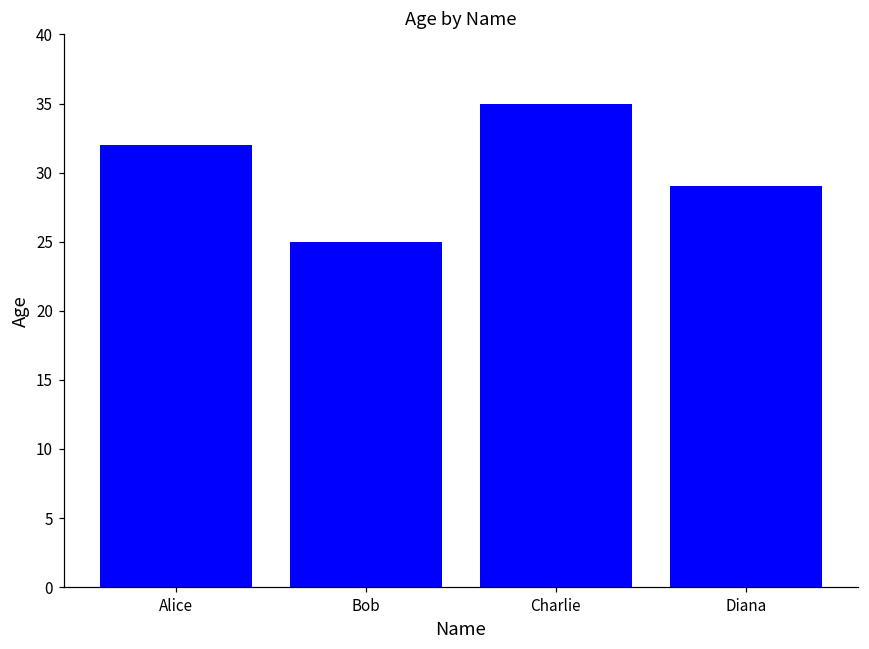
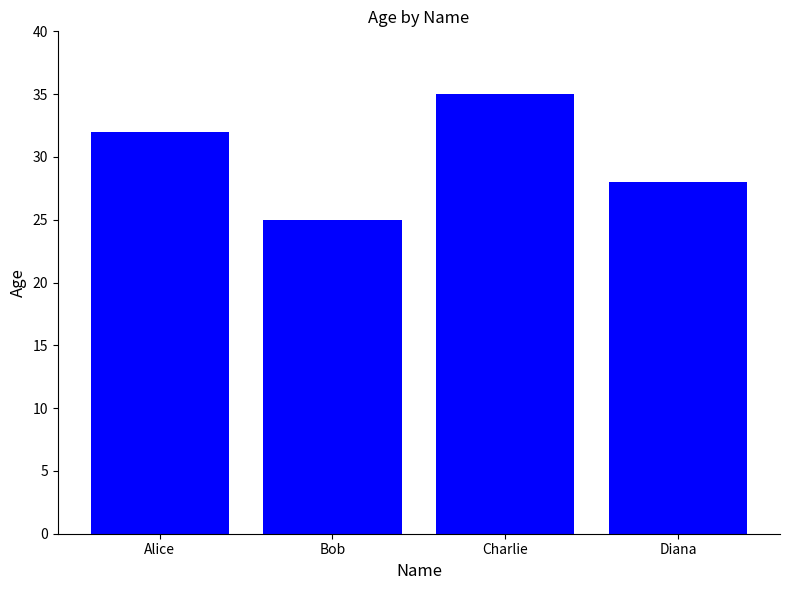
  {
    "Alice": 32,
    "Bob": 25,
    "Charlie": 35,
-   "Diana": 29
+   "Diana": 28
  }
